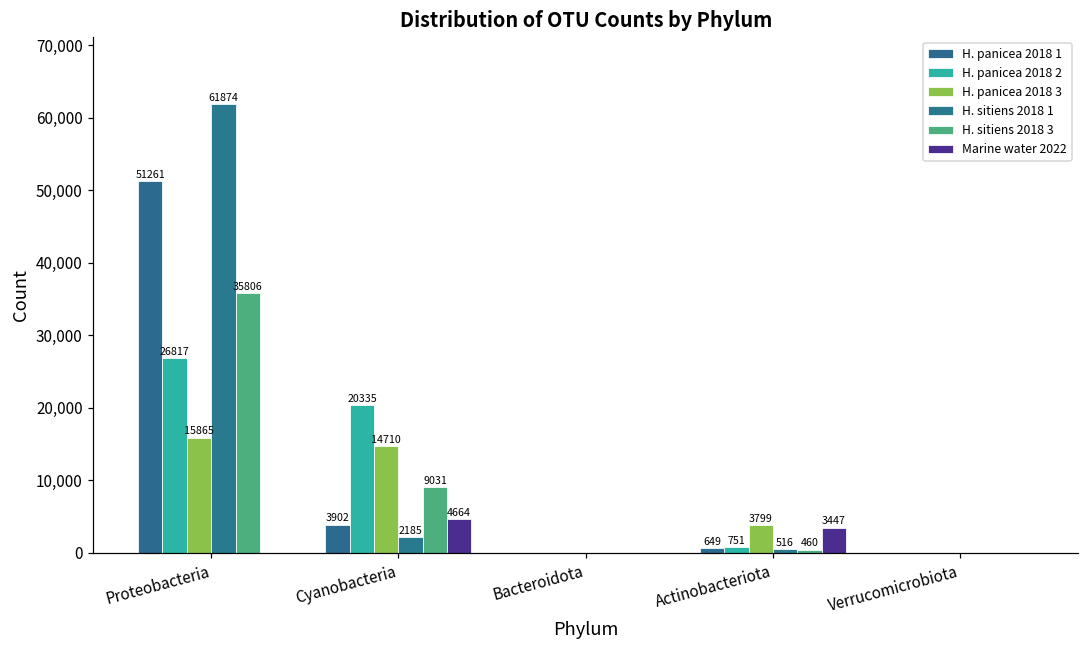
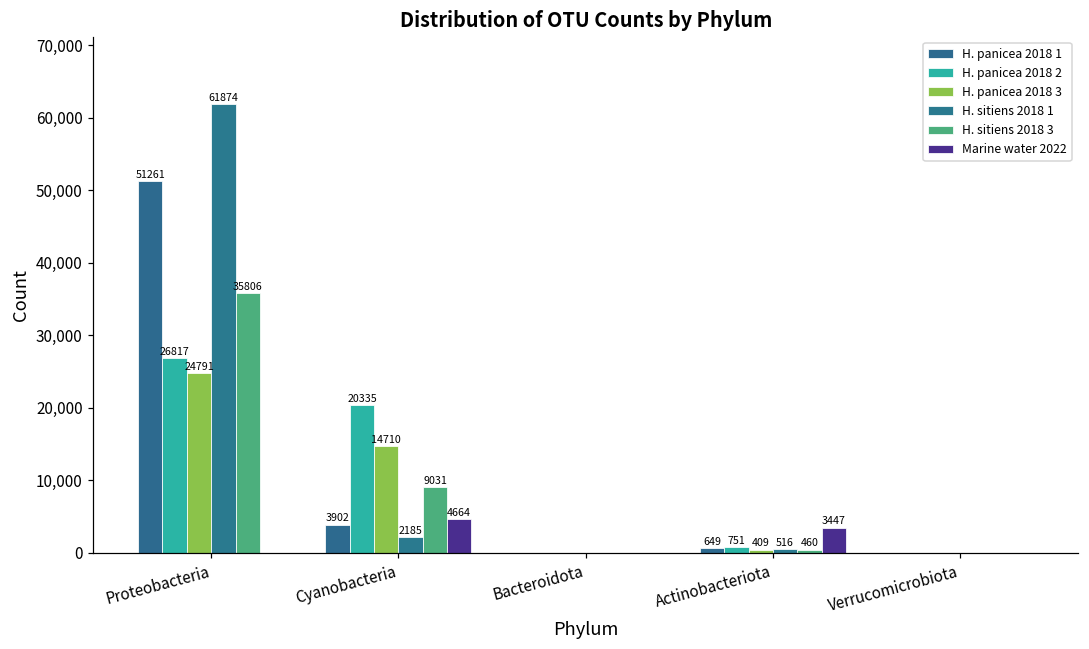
  {
    "H. panicea 2018 3": {
-     "Proteobacteria": 15865,
+     "Proteobacteria": 24791,
      "Cyanobacteria": 14710,
-     "Actinobacteriota": 3799
+     "Actinobacteriota": 409
    },
    "Marine water 2022": {
      "Cyanobacteria": 4664,
      "Actinobacteriota": 3447
    }
  }
